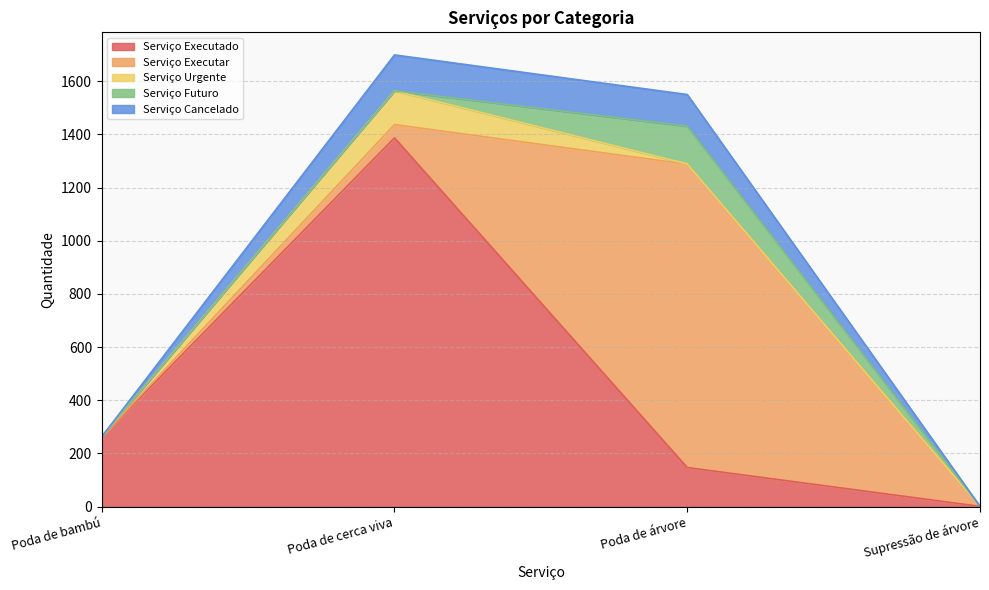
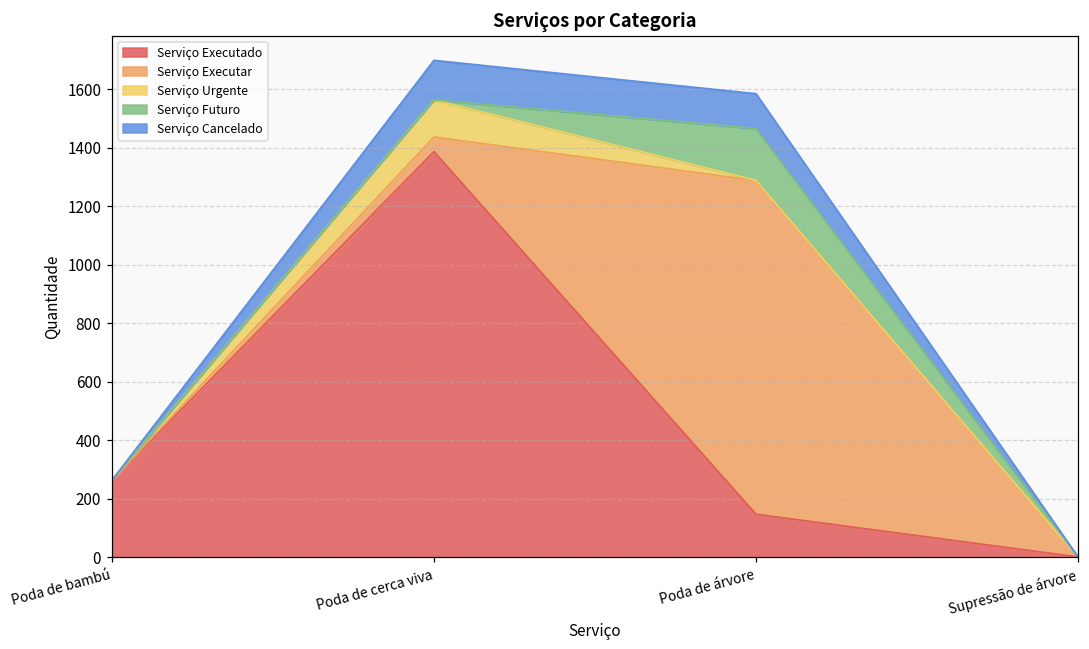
  {
    "Serviço Executado": {
      "Poda de cerca viva": 1390,
      "Poda de árvore": 150
    },
    "Serviço Futuro": {
-     "Poda de árvore": 140
+     "Poda de árvore": 180
    },
    "Serviço Cancelado": {
      "Poda de cerca viva": 140,
      "Poda de árvore": 120
    }
  }
